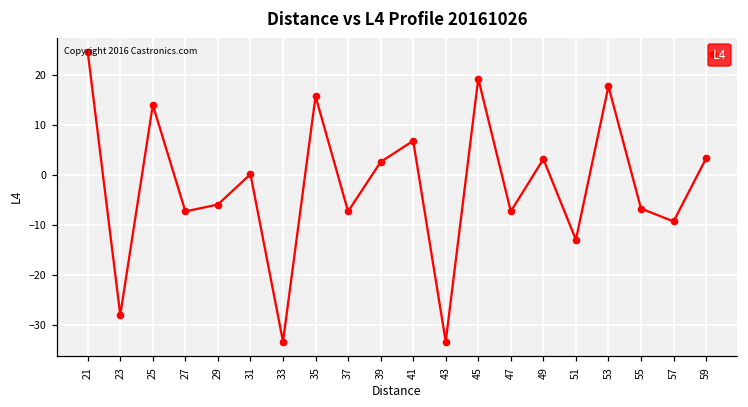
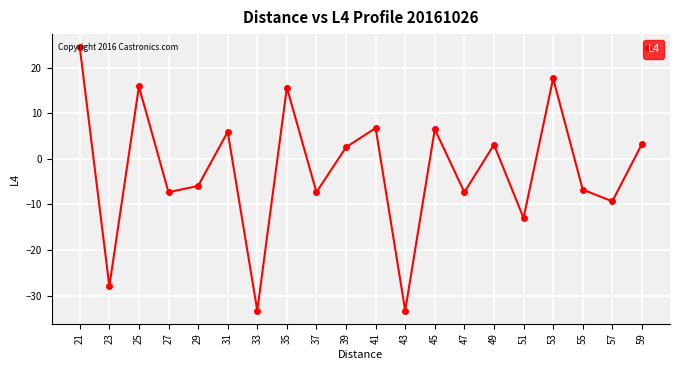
  {
    "23": -28,
-   "25": 14,
+   "25": 16,
    "27": -7,
    "29": -6,
-   "31": 0,
+   "31": 6,
    "33": -33,
    "35": 16,
    "37": -7,
    "39": 3,
    "41": 7,
    "43": -33,
-   "45": 19,
+   "45": 7,
    "47": -7,
    "49": 3,
    "51": -13,
    "53": 18,
    "55": -7,
    "57": -9,
    "59": 3
  }
